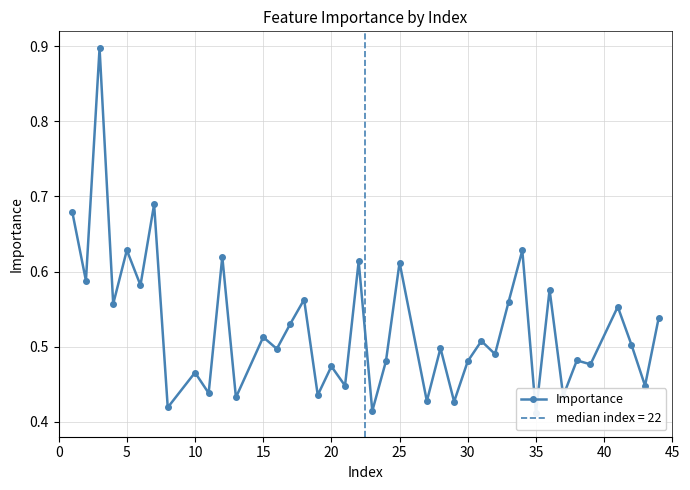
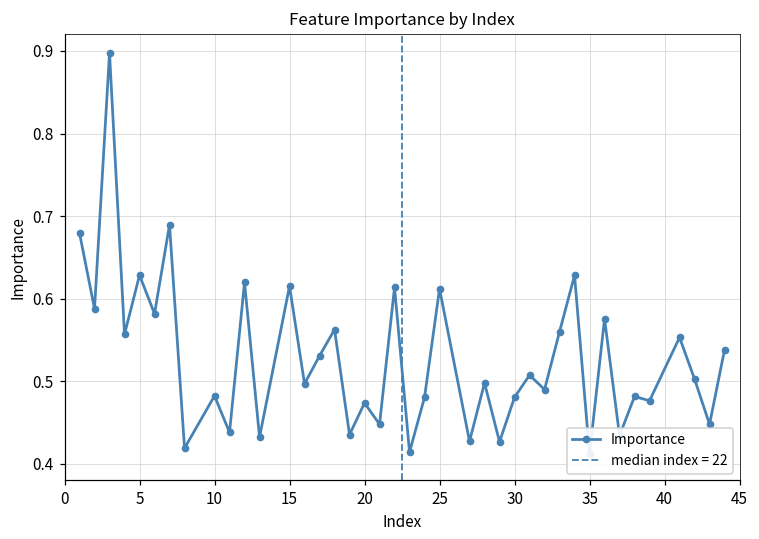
  {
    "5": 0.63,
-   "10": 0.47,
-   "15": 0.51,
+   "10": 0.48,
+   "15": 0.62,
    "20": 0.47,
    "25": 0.61,
    "30": 0.48
  }
